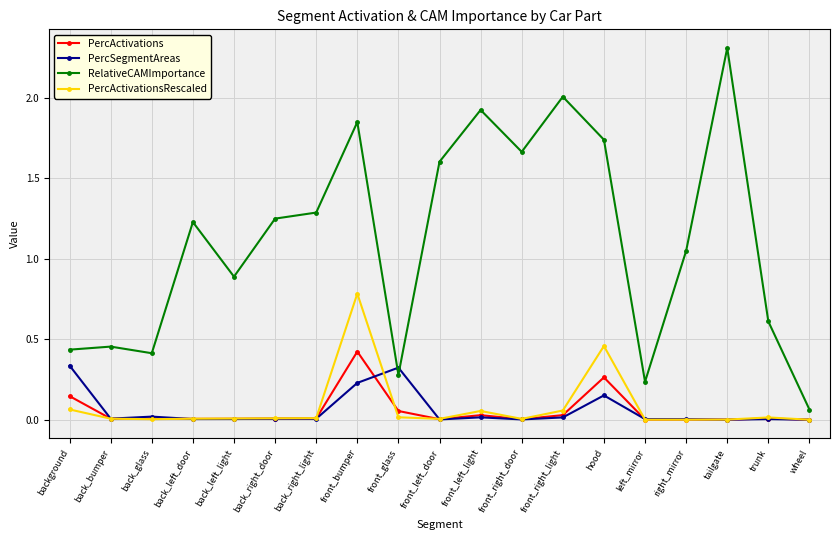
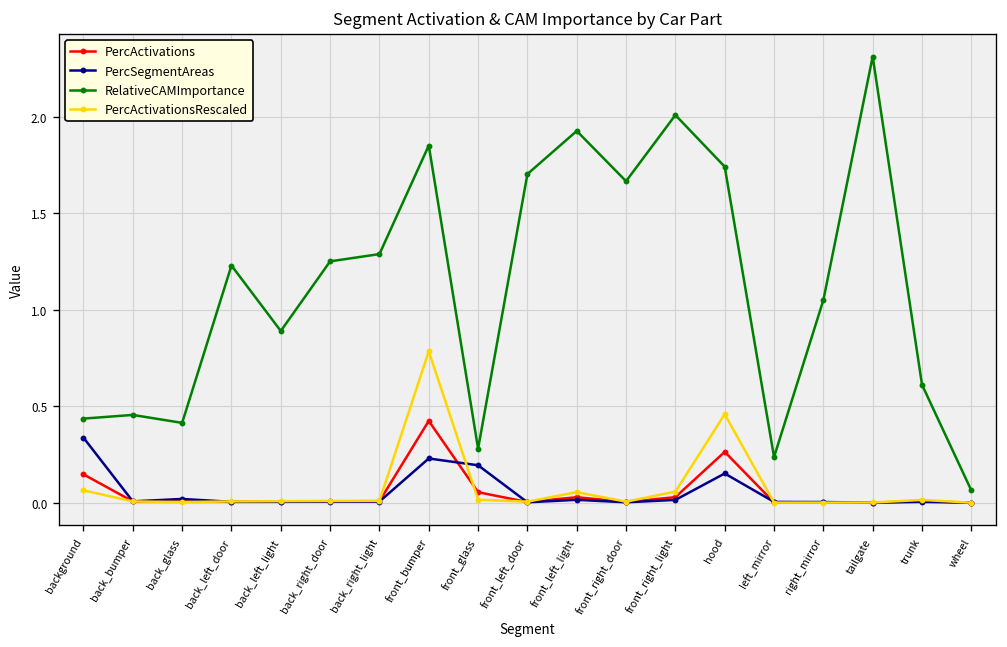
  {
    "PercActivations": {
      "background": 0.15,
      "front_bumper": 0.42,
      "front_glass": 0.05,
      "hood": 0.26
    },
    "PercSegmentAreas": {
      "background": 0.34,
      "front_bumper": 0.23,
-     "front_glass": 0.32,
+     "front_glass": 0.19,
      "hood": 0.15
    },
    "RelativeCAMImportance": {
      "background": 0.44,
      "back_bumper": 0.45,
      "back_glass": 0.41,
      "back_left_door": 1.23,
      "back_left_light": 0.89,
      "back_right_door": 1.25,
      "back_right_light": 1.29,
      "front_bumper": 1.85,
      "front_glass": 0.28,
-     "front_left_door": 1.60,
+     "front_left_door": 1.70,
      "front_left_light": 1.93,
      "front_right_door": 1.67,
      "front_right_light": 2.01,
      "hood": 1.74,
      "left_mirror": 0.24,
      "right_mirror": 1.05,
      "tailgate": 2.31,
      "trunk": 0.61,
      "wheel": 0.06
    },
    "PercActivationsRescaled": {
      "background": 0.06,
      "front_bumper": 0.78,
      "front_glass": 0.02,
      "front_left_light": 0.05,
      "front_right_light": 0.06,
      "hood": 0.46
    }
  }
